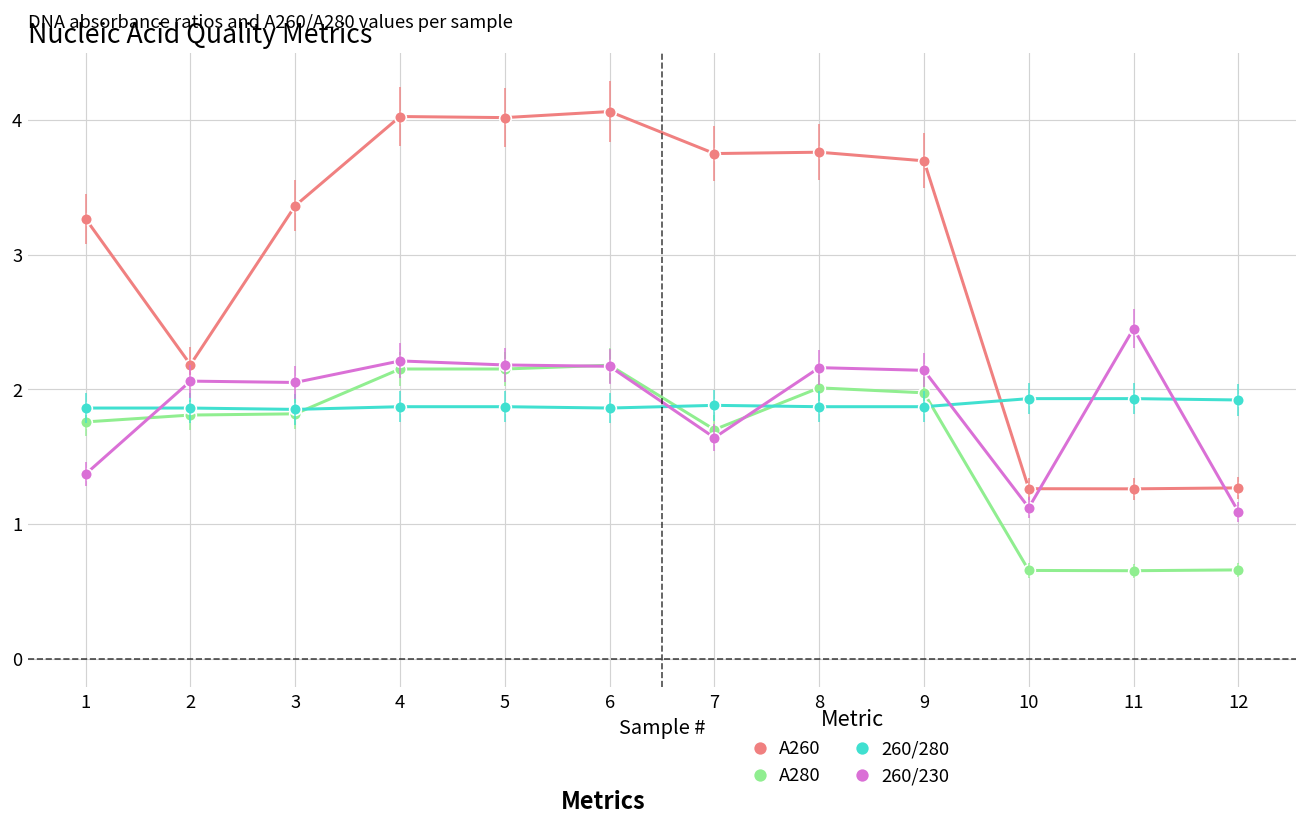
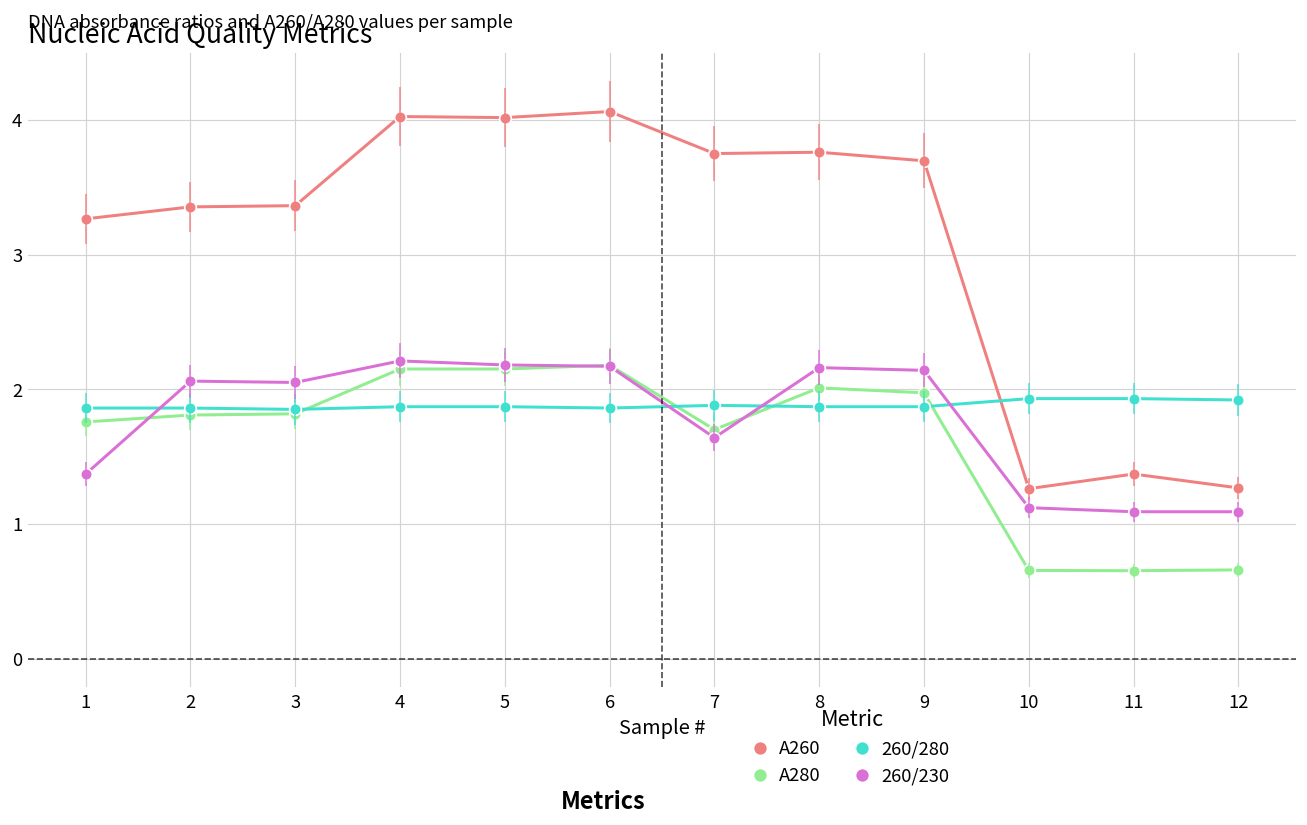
  {
    "A260": {
      "1": 3.27,
-     "2": 2.18,
+     "2": 3.35,
      "3": 3.36,
      "4": 4.03,
      "5": 4.02,
      "6": 4.06,
      "7": 3.75,
      "8": 3.76,
      "9": 3.70,
      "10": 1.26,
-     "11": 1.26,
+     "11": 1.37,
      "12": 1.27
    },
    "A280": {
      "1": 1.76,
      "2": 1.81,
      "3": 1.82,
      "4": 2.15,
      "5": 2.15,
      "7": 1.70,
      "8": 2.01,
      "9": 1.97,
      "10": 0.65,
      "11": 0.65,
      "12": 0.66
    },
    "260/280": {
      "1": 1.86,
      "2": 1.86,
      "3": 1.85,
      "4": 1.87,
      "5": 1.87,
      "6": 1.86,
      "7": 1.88,
      "8": 1.87,
      "9": 1.87,
      "10": 1.93,
      "11": 1.93,
      "12": 1.92
    },
    "260/230": {
      "1": 1.37,
      "2": 2.06,
      "3": 2.05,
      "4": 2.21,
      "5": 2.18,
      "7": 1.64,
      "8": 2.16,
      "9": 2.14,
      "10": 1.12,
-     "11": 2.45,
+     "11": 1.09,
      "12": 1.09
    }
  }
